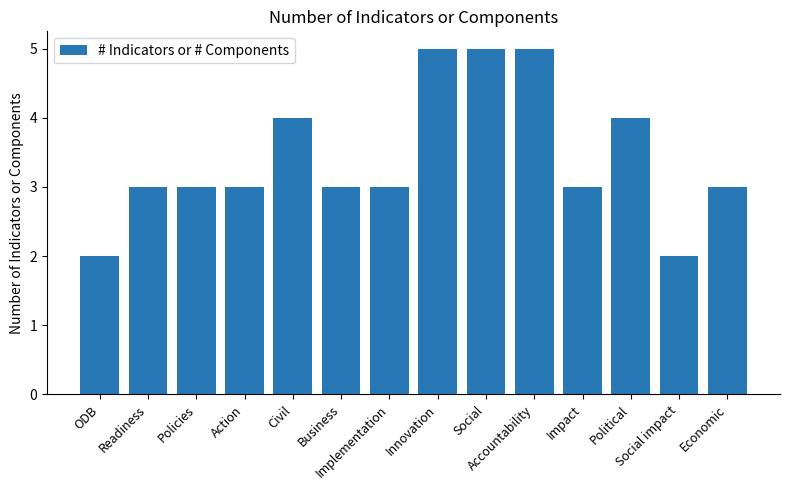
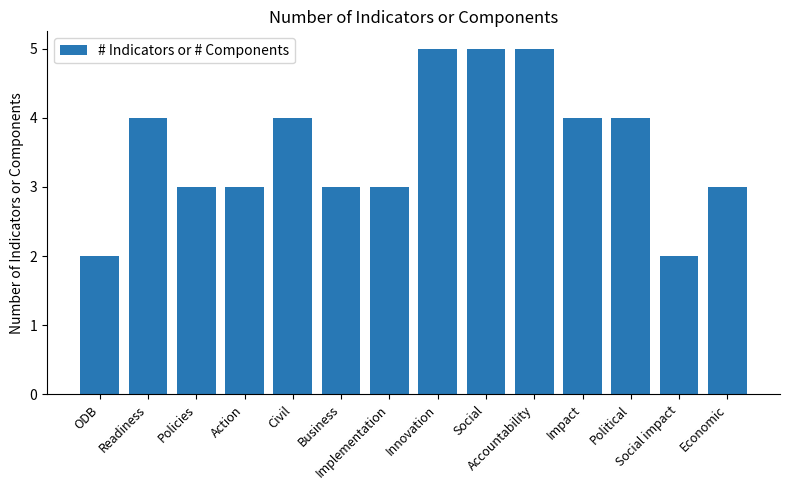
  {
    "ODB": 2,
-   "Readiness": 3,
+   "Readiness": 4,
    "Policies": 3,
    "Action": 3,
    "Civil": 4,
    "Business": 3,
    "Implementation": 3,
    "Innovation": 5,
    "Social": 5,
    "Accountability": 5,
-   "Impact": 3,
+   "Impact": 4,
    "Political": 4,
    "Social impact": 2,
    "Economic": 3
  }
